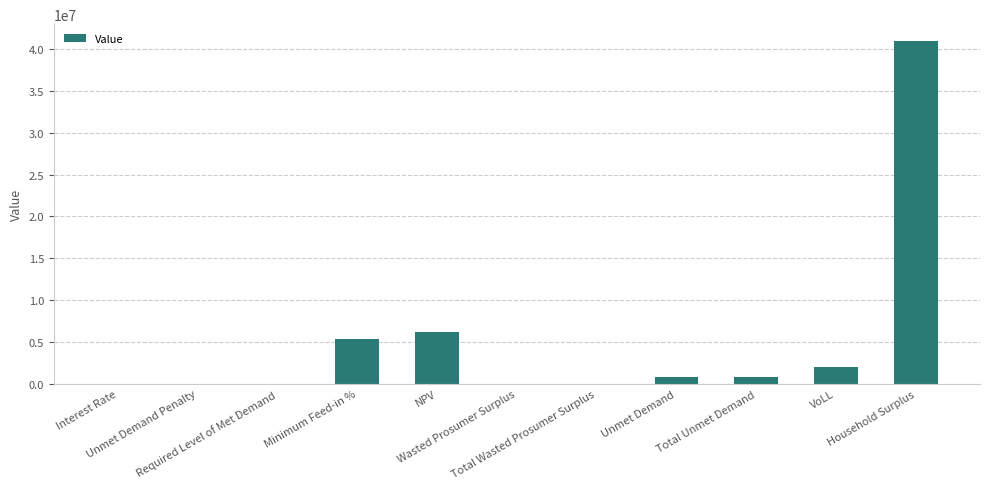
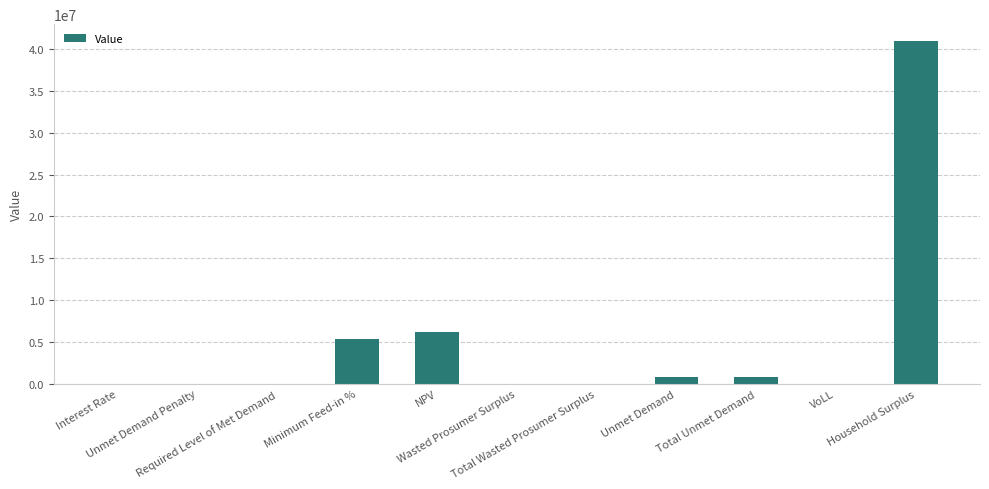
  {
    "Unmet Demand Penalty": 0,
    "Required Level of Met Demand": 0,
    "Minimum Feed-in %": 5000000,
    "NPV": 6000000,
    "Wasted Prosumer Surplus": 0,
    "Total Wasted Prosumer Surplus": 0,
    "Unmet Demand": 1000000,
    "Total Unmet Demand": 1000000,
-   "VoLL": 2000000,
+   "VoLL": 0,
    "Household Surplus": 41000000
  }
